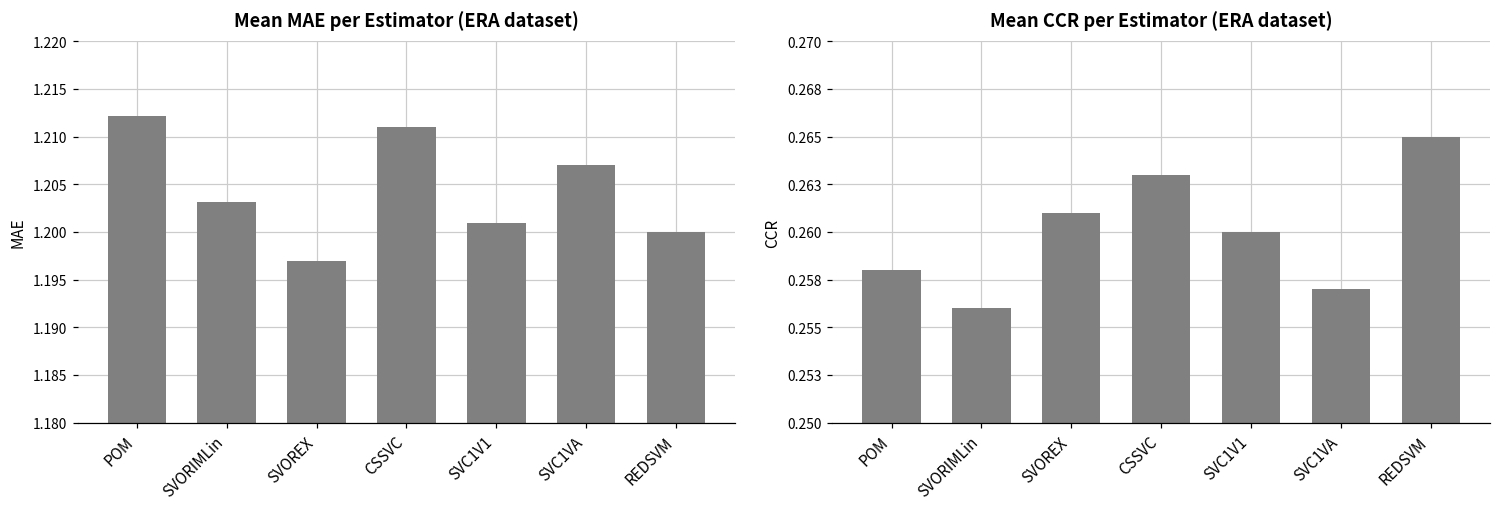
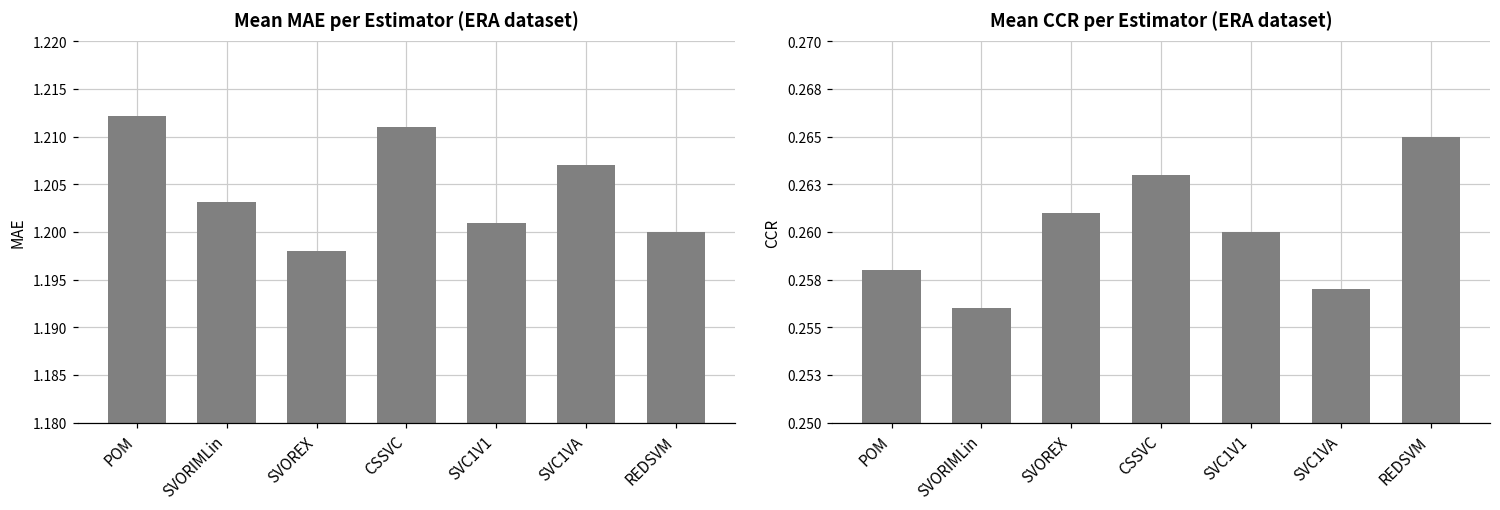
  {
    "Mean MAE per Estimator (ERA dataset)": {
      "POM": 1.212,
      "SVORIMLin": 1.203,
-     "SVOREX": 1.197,
+     "SVOREX": 1.198,
      "CSSVC": 1.211,
      "SVC1V1": 1.201,
      "SVC1VA": 1.207,
      "REDSVM": 1.200
    }
  }
